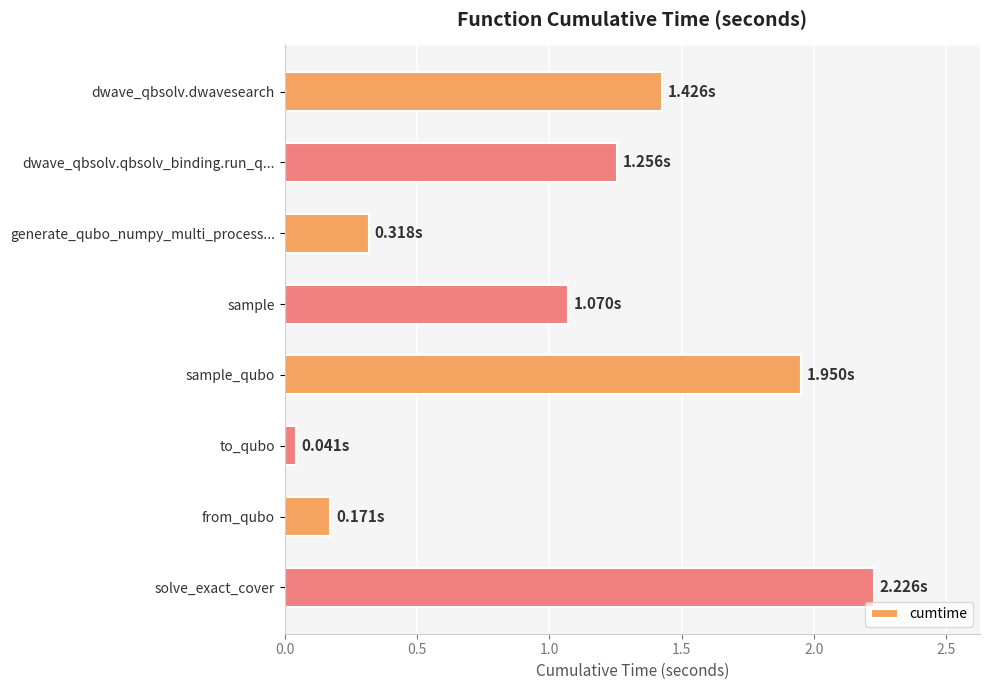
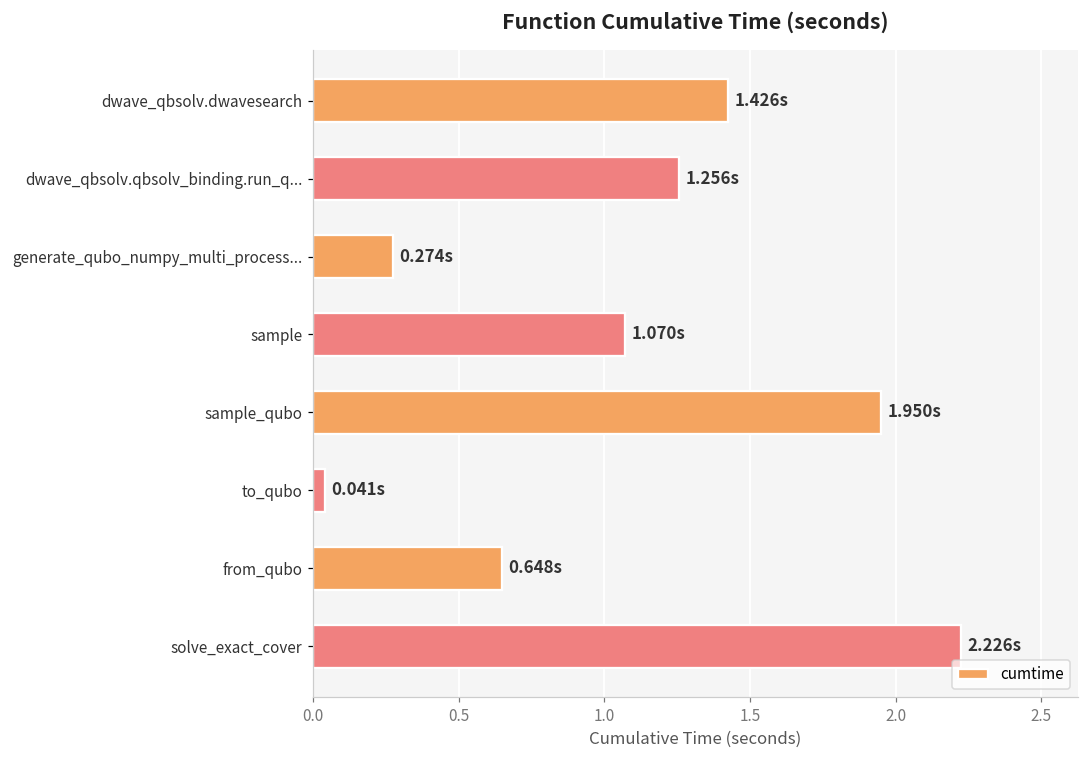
  {
    "dwave_qbsolv.dwavesearch": "1.426s",
    "dwave_qbsolv.qbsolv_binding.run_q...": "1.256s",
-   "generate_qubo_numpy_multi_process...": "0.318s",
+   "generate_qubo_numpy_multi_process...": "0.274s",
    "sample": "1.070s",
    "sample_qubo": "1.950s",
    "to_qubo": "0.041s",
-   "from_qubo": "0.171s",
+   "from_qubo": "0.648s",
    "solve_exact_cover": "2.226s"
  }
